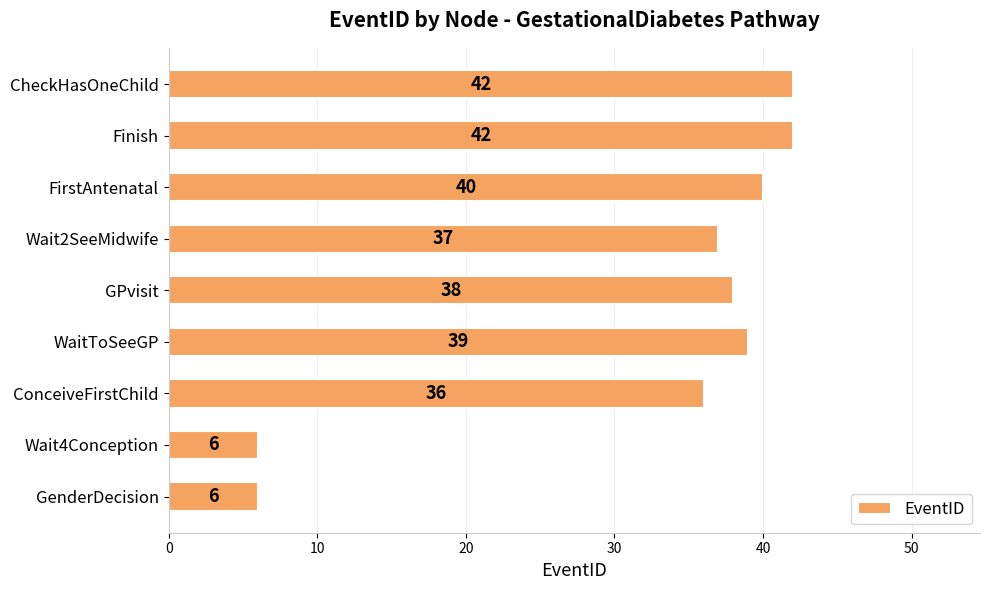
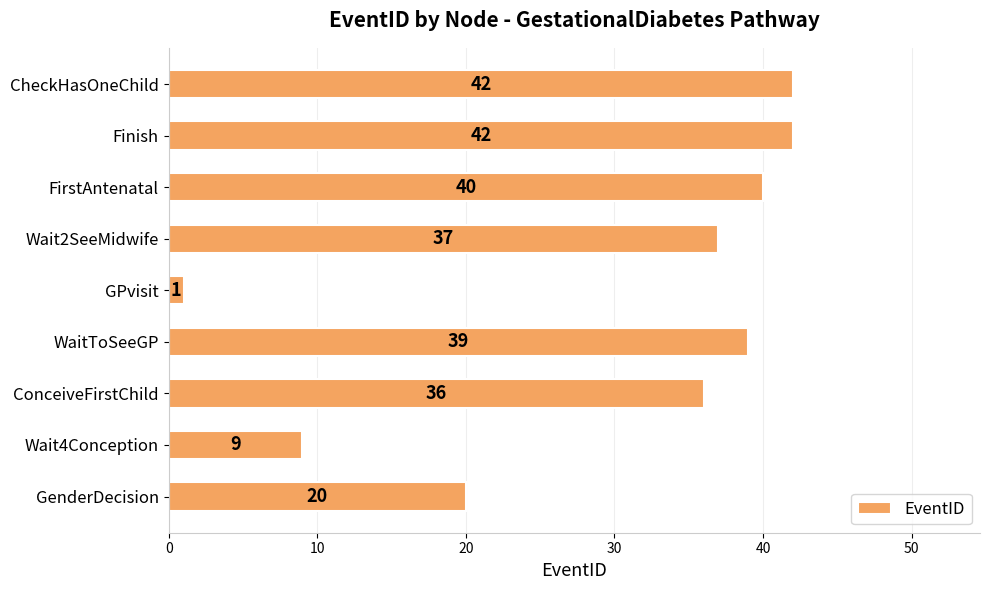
  {
    "CheckHasOneChild": 42,
    "Finish": 42,
    "FirstAntenatal": 40,
    "Wait2SeeMidwife": 37,
-   "GPvisit": 38,
+   "GPvisit": 1,
    "WaitToSeeGP": 39,
    "ConceiveFirstChild": 36,
-   "Wait4Conception": 6,
-   "GenderDecision": 6
+   "Wait4Conception": 9,
+   "GenderDecision": 20
  }
